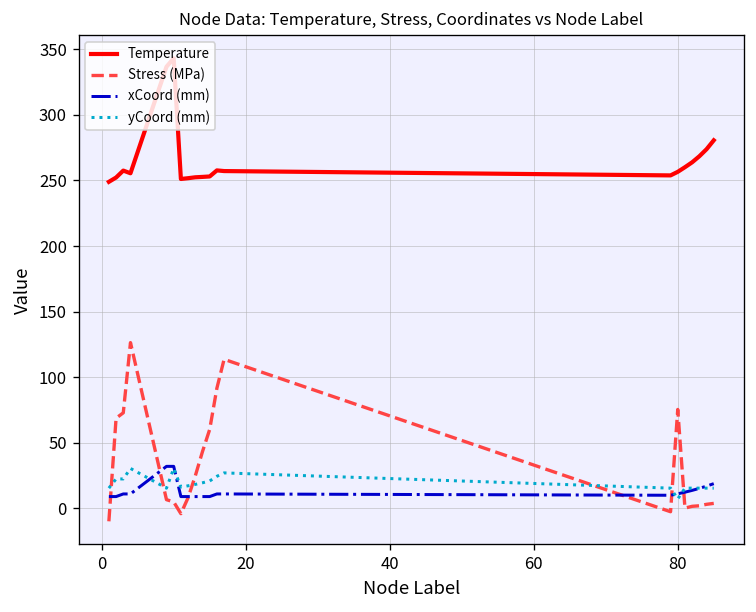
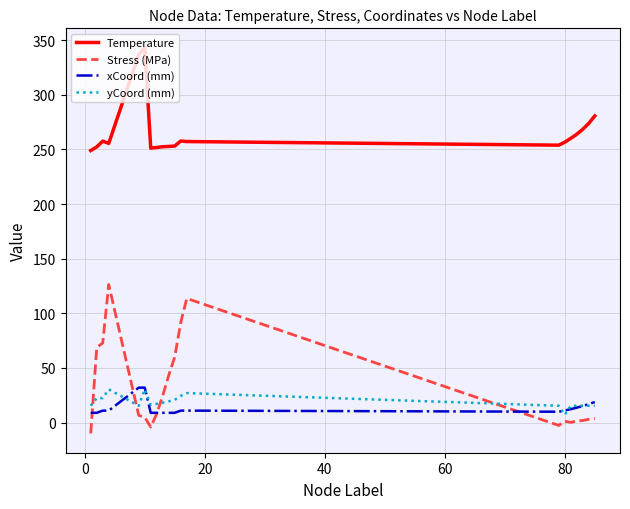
  {
    "Temperature": {
      "80": 257
    },
    "Stress (MPa)": {
-     "80": 75
+     "80": 1
    },
    "xCoord (mm)": {
      "80": 11
    },
    "yCoord (mm)": {
      "80": 7
    }
  }
